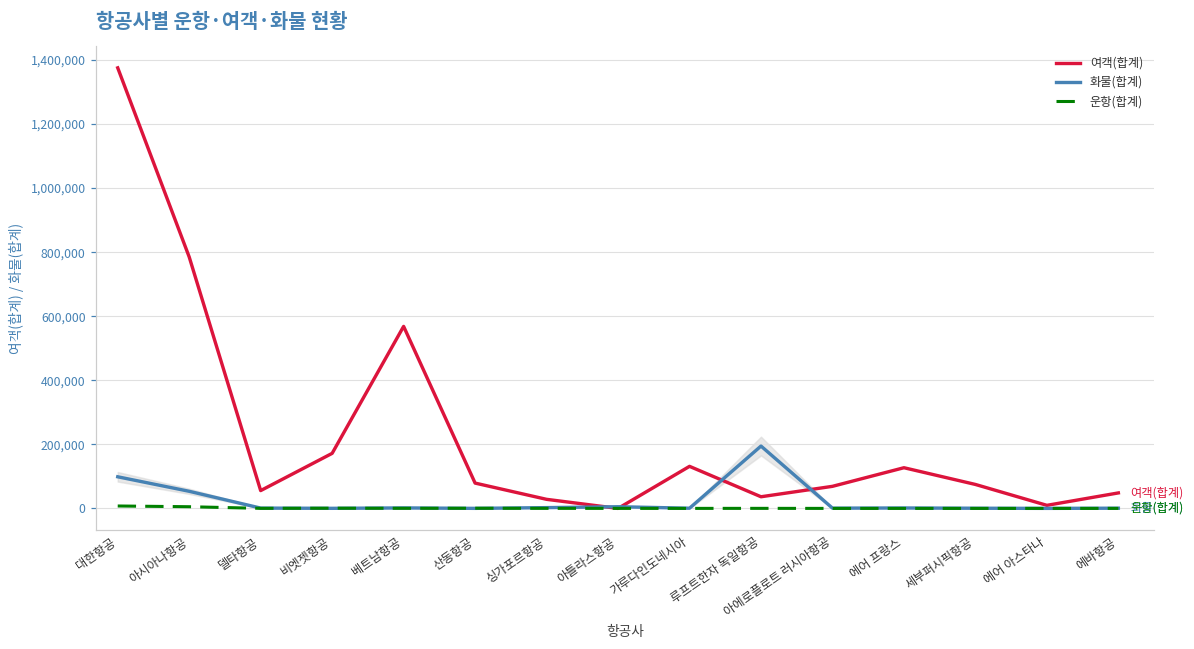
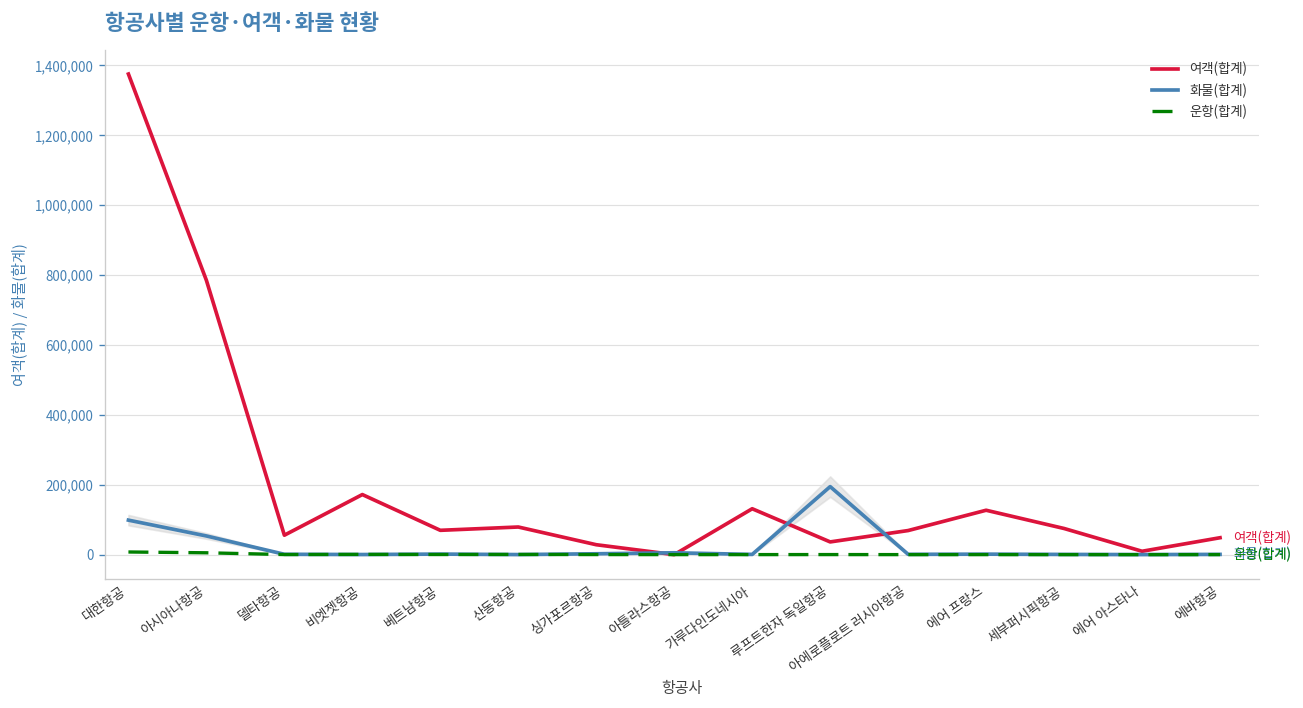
  {
    "여객(합계)": {
      "대한항공": "1,380,000",
      "아시아나항공": "790,000",
      "델타항공": "60,000",
      "비엣젯항공": "170,000",
-     "베트남항공": "570,000",
+     "베트남항공": "70,000",
      "산동항공": "80,000",
      "싱가포르항공": "30,000",
      "가루다인도네시아": "130,000",
      "루프트한자 독일항공": "40,000",
      "아에로플로트 러시아항공": "70,000",
      "에어 프랑스": "130,000",
      "세부퍼시픽항공": "70,000",
      "에어 아스타나": "10,000",
      "에바항공": "50,000"
    },
    "화물(합계)": {
      "대한항공": "100,000",
      "루프트한자 독일항공": "190,000"
    },
    "운항(합계)": {
      "대한항공": "10,000",
      "아시아나항공": "10,000",
      "루프트한자 독일항공": "0"
    }
  }
